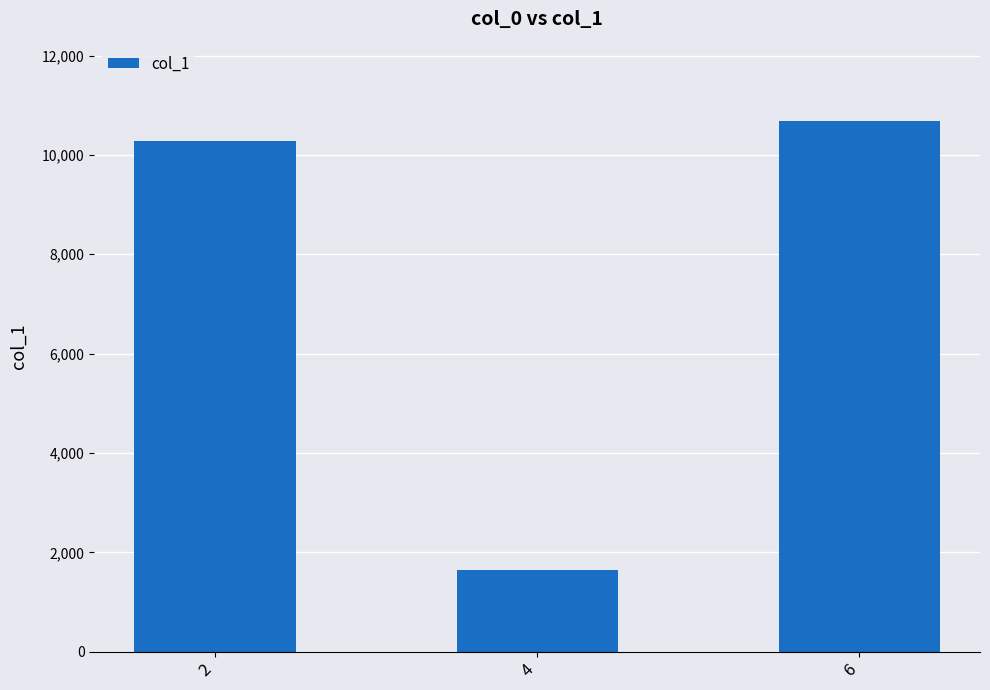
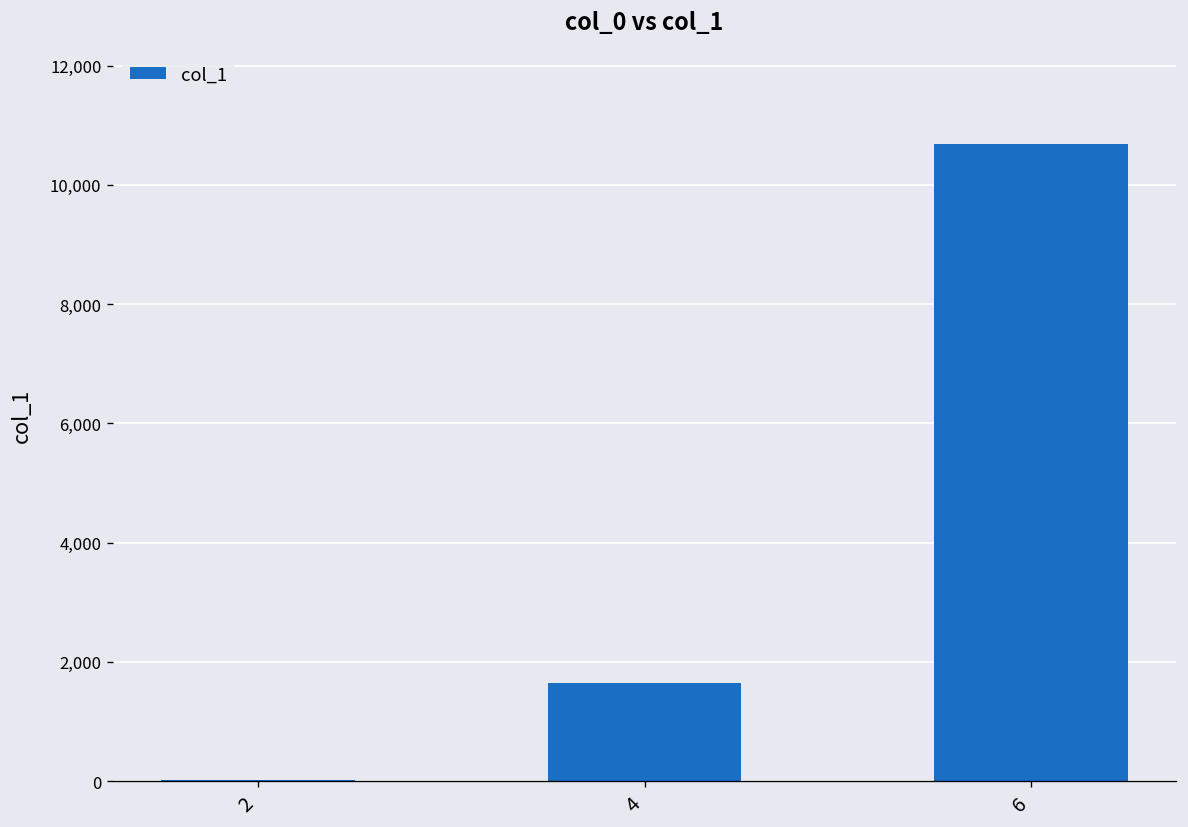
  {
-   "2": "10,300",
+   "2": "0",
    "4": "1,700",
    "6": "10,700"
  }
